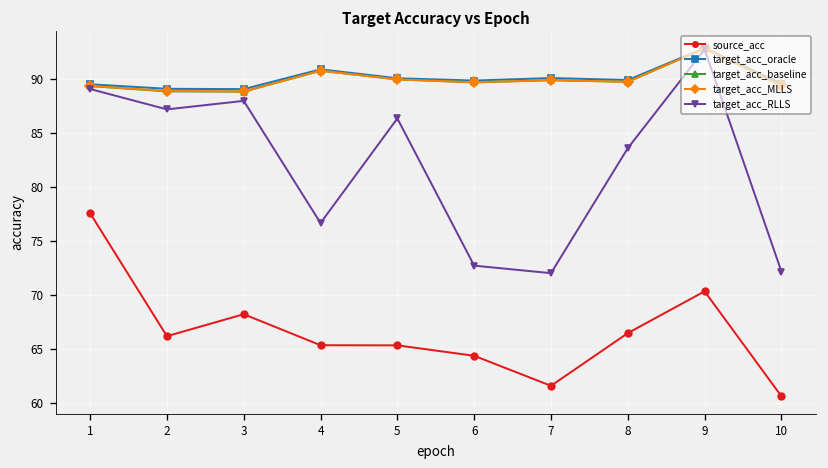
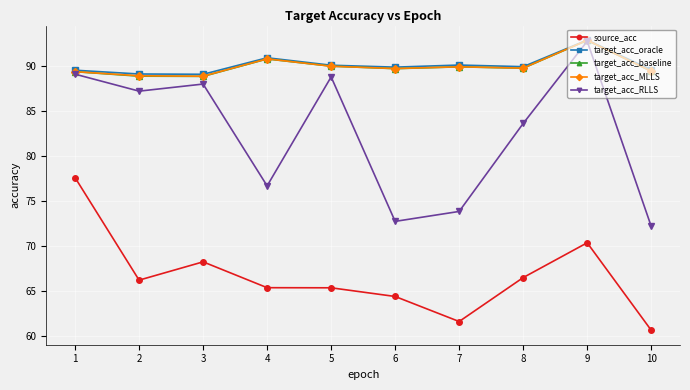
  {
    "source_acc": {
      "1": 78,
      "2": 66,
      "3": 68,
      "4": 65,
      "5": 65,
      "6": 64,
      "7": 62,
      "8": 66,
      "9": 70,
      "10": 61
    },
    "target_acc_RLLS": {
      "2": 87,
      "3": 88,
      "4": 77,
-     "5": 86,
+     "5": 89,
      "6": 73,
-     "7": 72,
+     "7": 74,
      "8": 84,
      "10": 72
    }
  }
